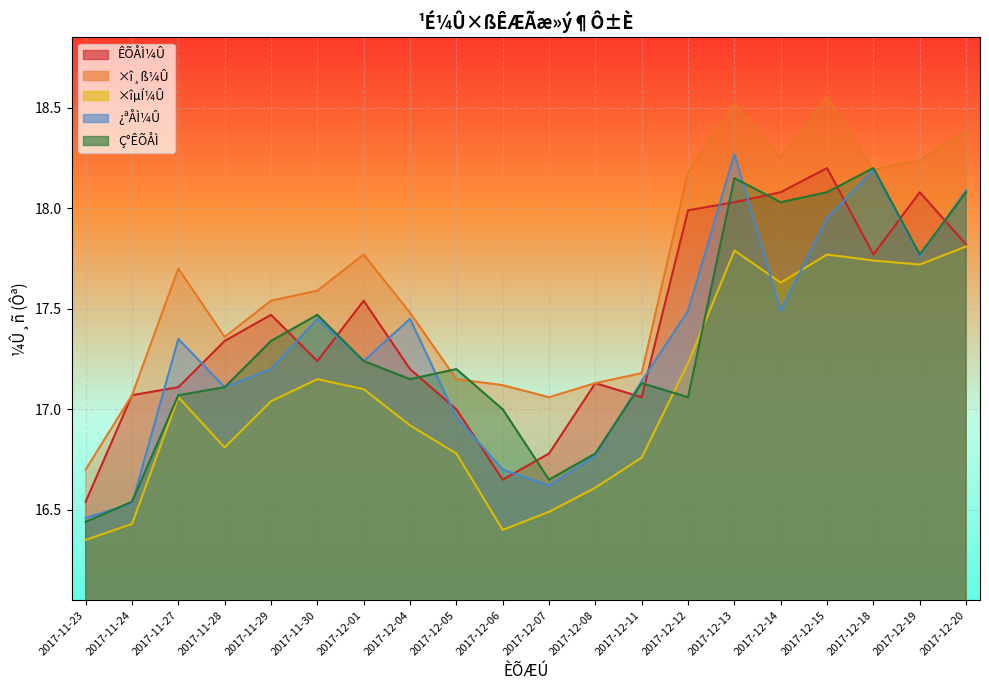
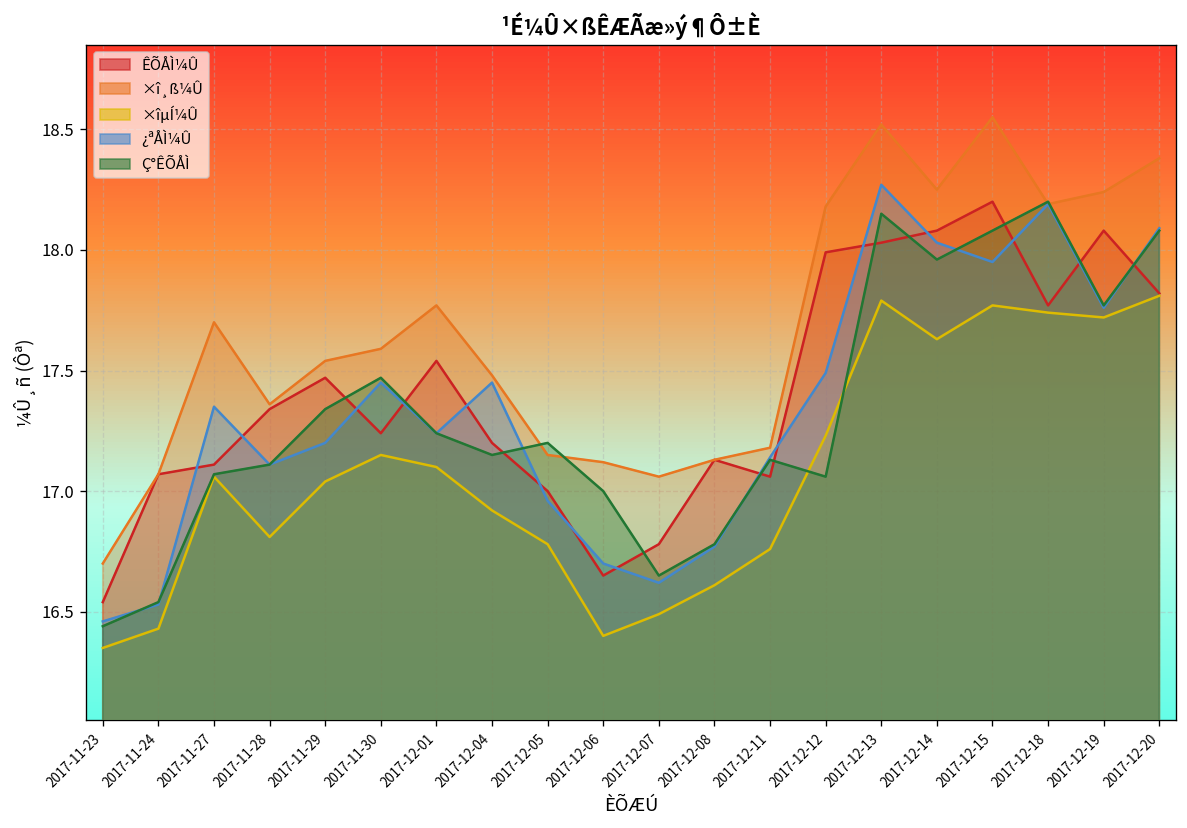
  {
    "¿ªÅÌ¼Û": {
      "2017-11-23": 16.46,
      "2017-11-27": 17.35,
      "2017-11-29": 17.20,
      "2017-11-30": 17.45,
      "2017-12-04": 17.45,
      "2017-12-05": 16.96,
      "2017-12-06": 16.70,
      "2017-12-07": 16.62,
      "2017-12-12": 17.49,
      "2017-12-13": 18.27,
-     "2017-12-14": 17.49,
+     "2017-12-14": 18.03,
      "2017-12-15": 17.95
    },
    "Ç°ÊÕÅÌ": {
      "2017-11-23": 16.44,
      "2017-11-29": 17.34,
      "2017-11-30": 17.47,
      "2017-12-04": 17.15,
      "2017-12-05": 17.20,
      "2017-12-06": 17.00,
      "2017-12-07": 16.65,
      "2017-12-12": 17.06,
      "2017-12-13": 18.15,
-     "2017-12-14": 18.03,
+     "2017-12-14": 17.96,
      "2017-12-15": 18.08
    }
  }
